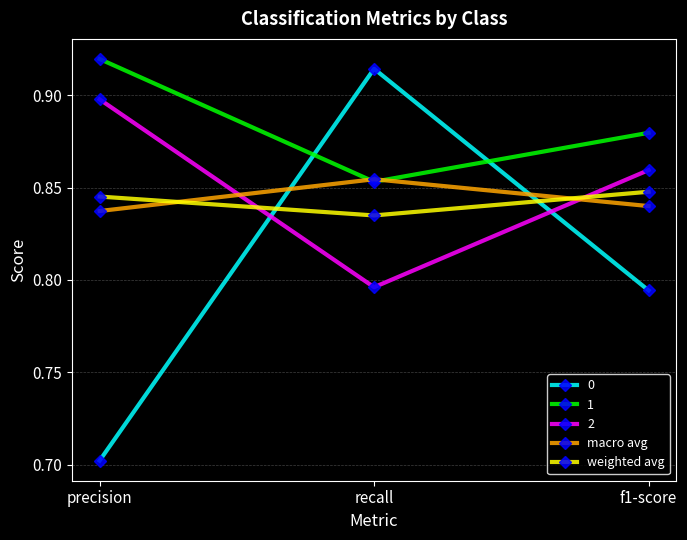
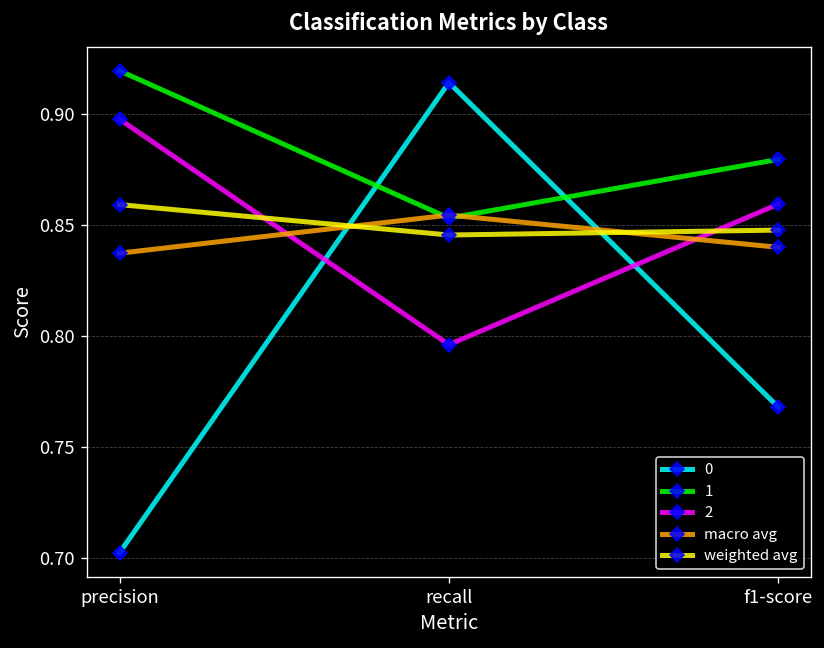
  {
    "0": {
      "precision": 0.702,
      "recall": 0.914,
-     "f1-score": 0.794
+     "f1-score": 0.768
    },
    "1": {
      "precision": 0.920,
      "f1-score": 0.880
    },
    "2": {
      "precision": 0.898,
      "recall": 0.796,
      "f1-score": 0.859
    },
    "macro avg": {
      "precision": 0.837,
      "f1-score": 0.840
    },
    "weighted avg": {
-     "precision": 0.845,
-     "recall": 0.835,
+     "precision": 0.859,
+     "recall": 0.846,
      "f1-score": 0.848
    }
  }
